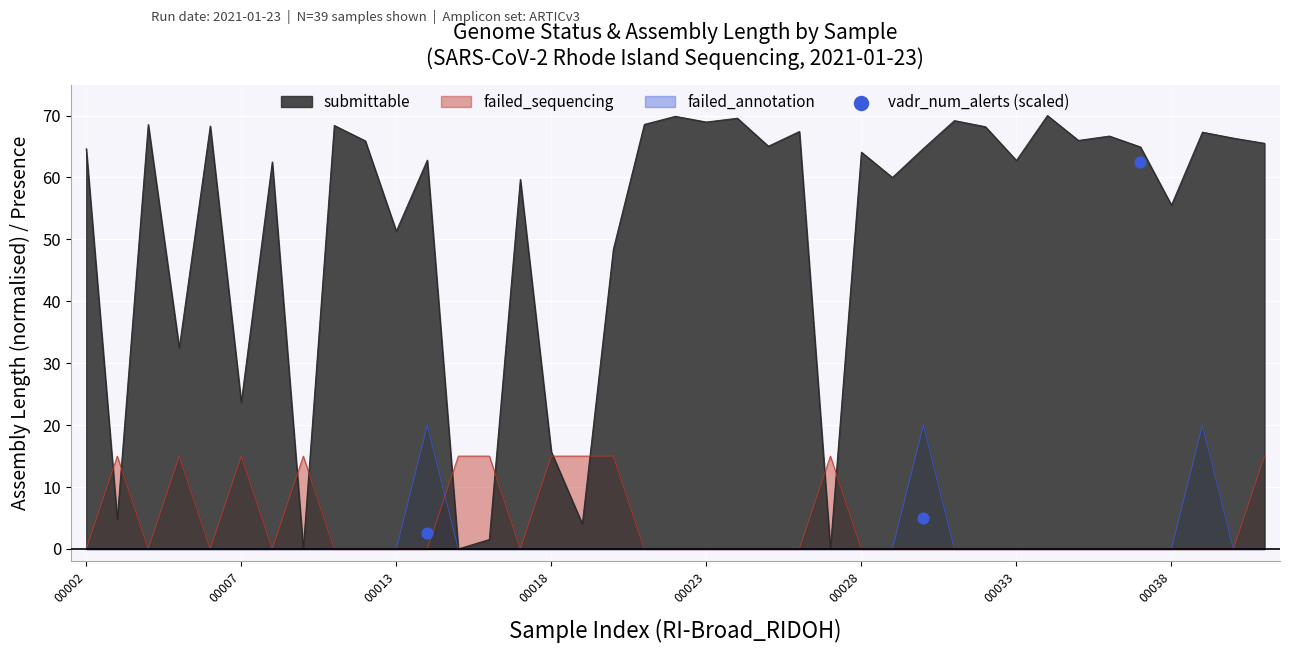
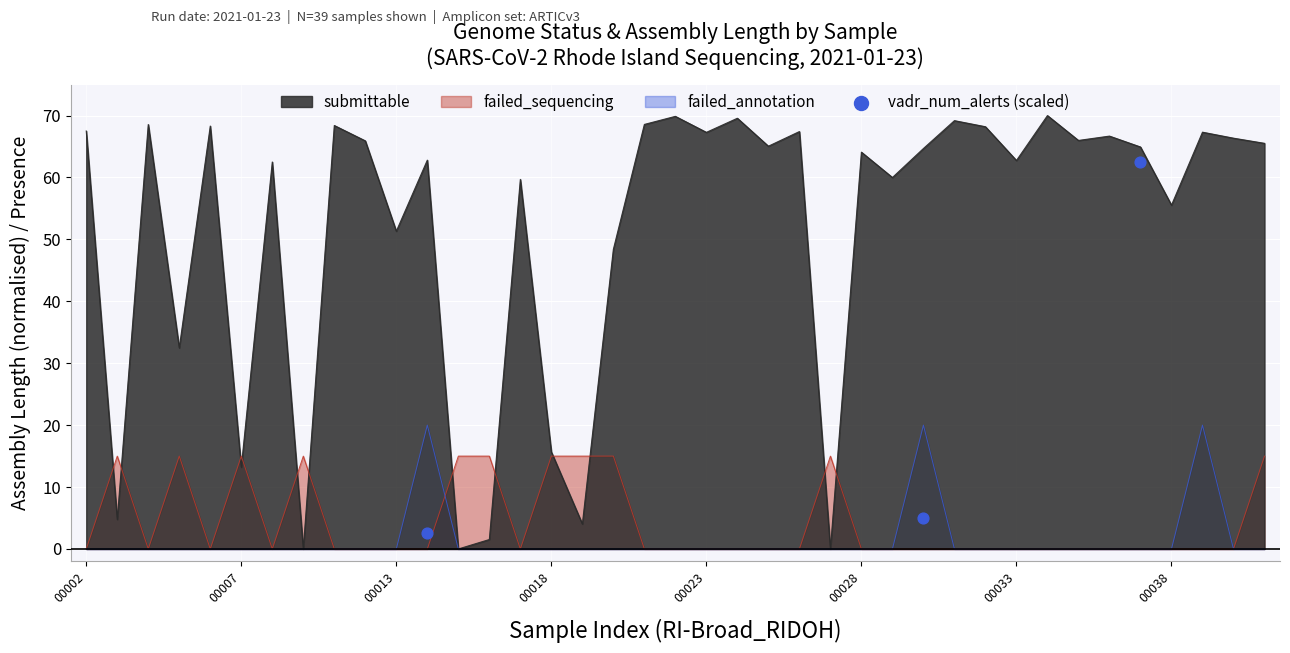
  {
    "submittable": {
-     "00002": 65,
-     "00007": 24,
+     "00002": 68,
+     "00007": 13,
      "00013": 51,
      "00018": 16,
-     "00023": 69,
+     "00023": 67,
      "00028": 64,
      "00033": 63,
      "00038": 56
    },
    "failed_sequencing": {
      "00007": 15,
      "00018": 15
    }
  }
